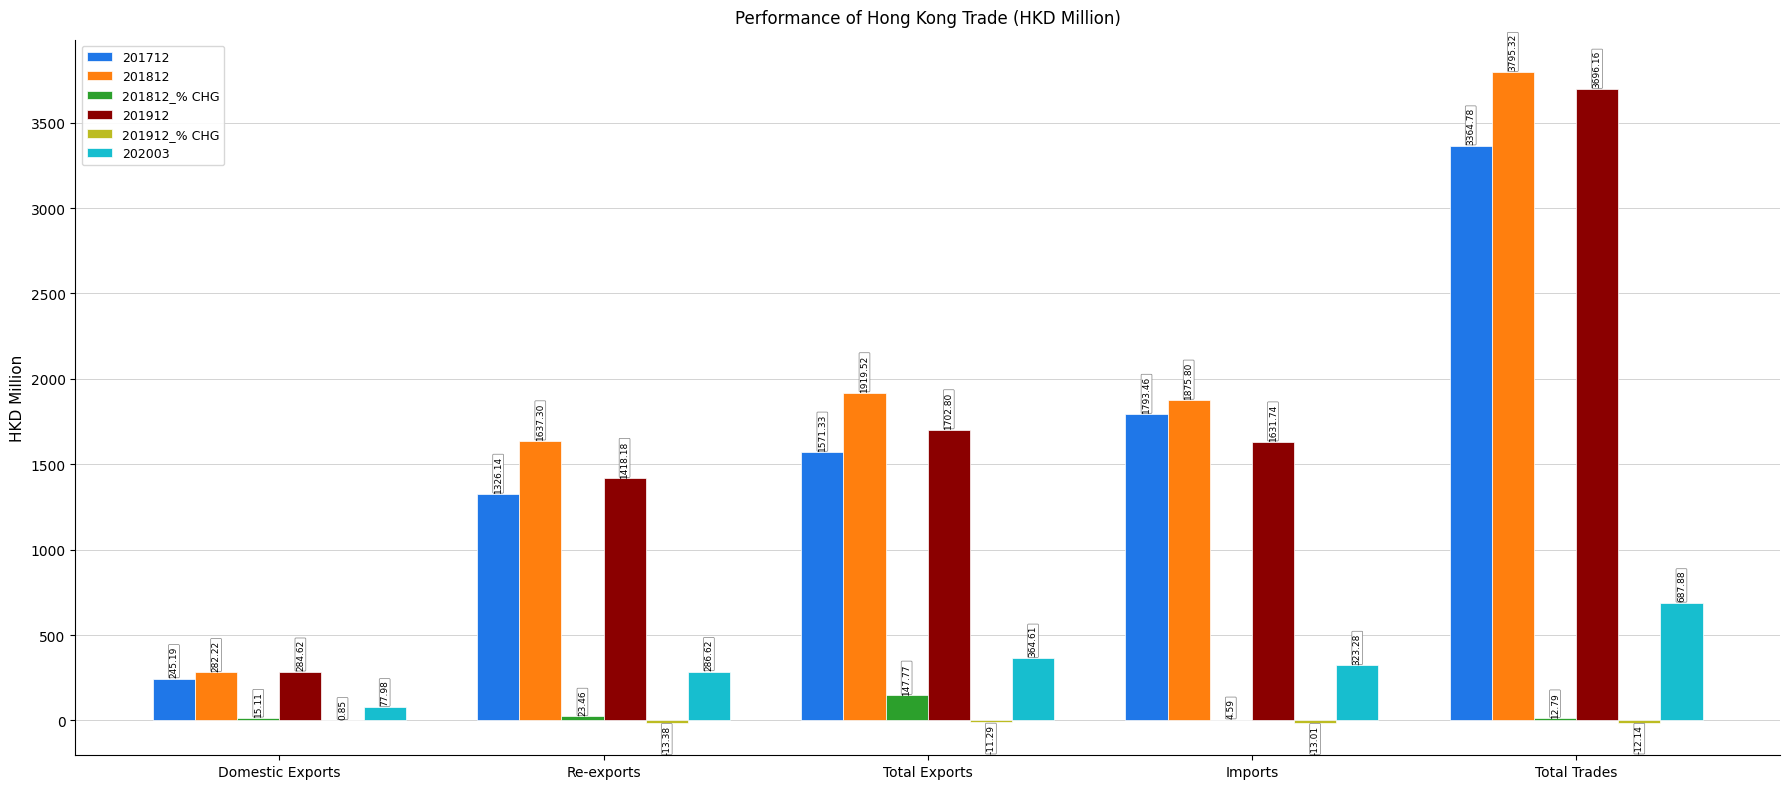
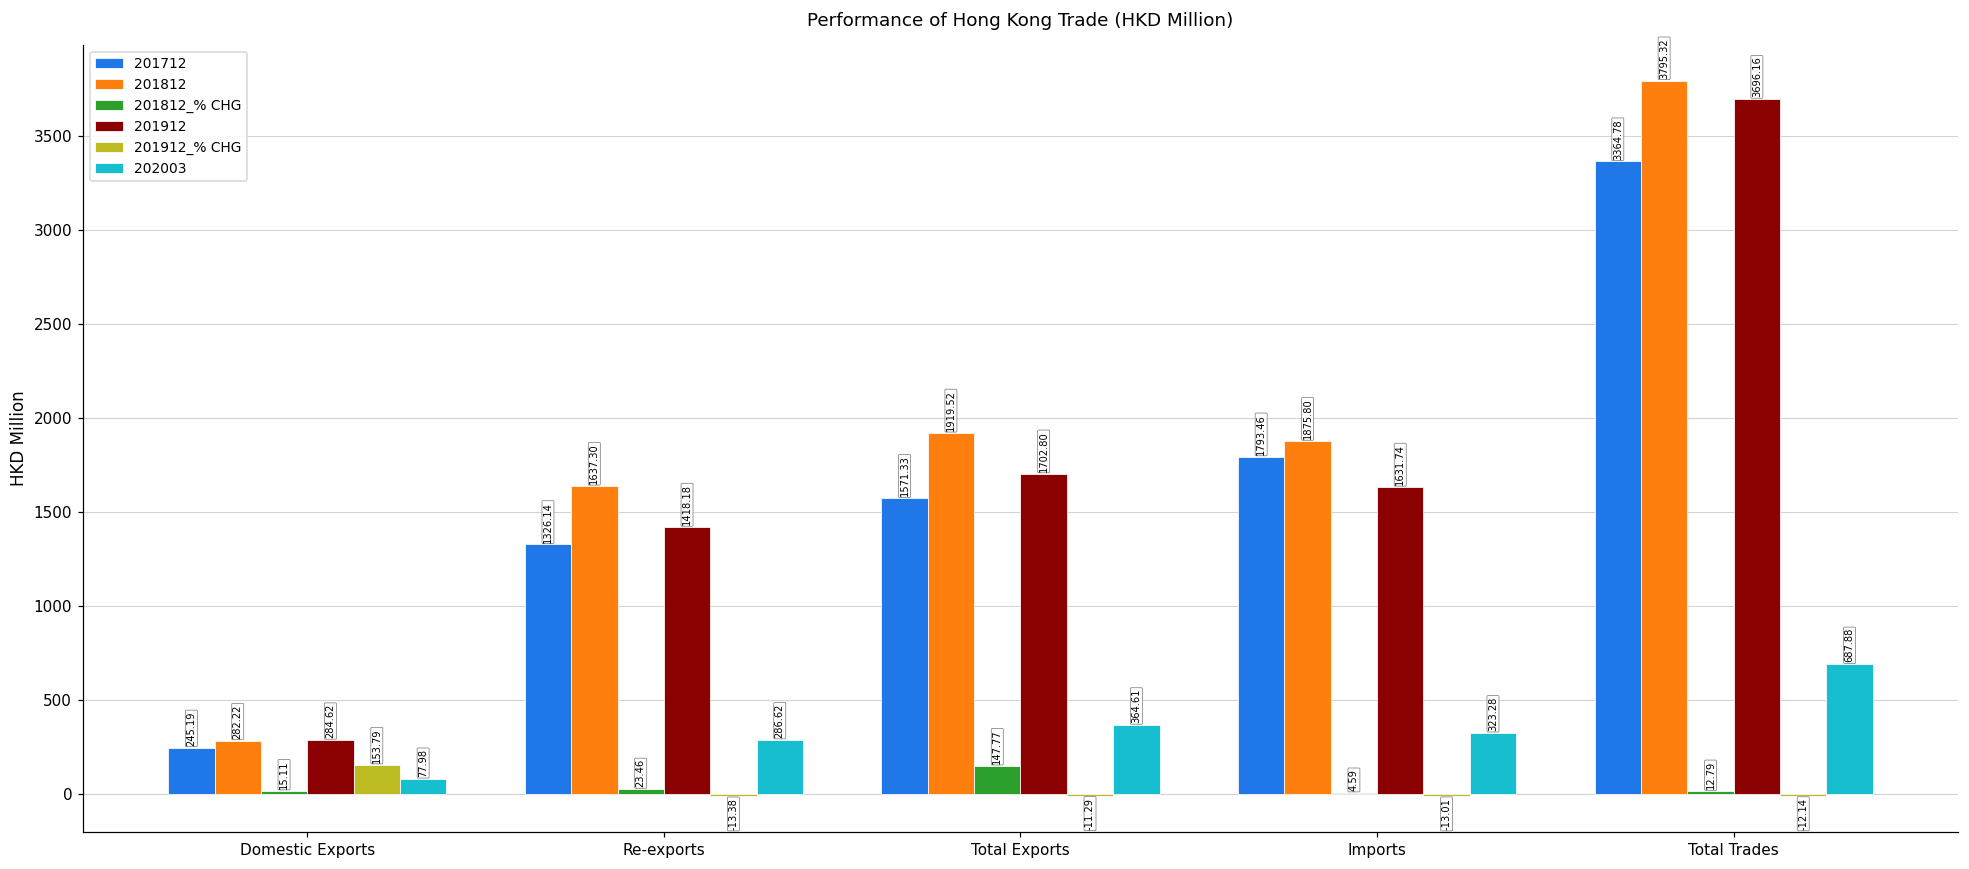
  {
    "201912_% CHG": {
-     "Domestic Exports": 0.85
+     "Domestic Exports": 153.79
    }
  }
